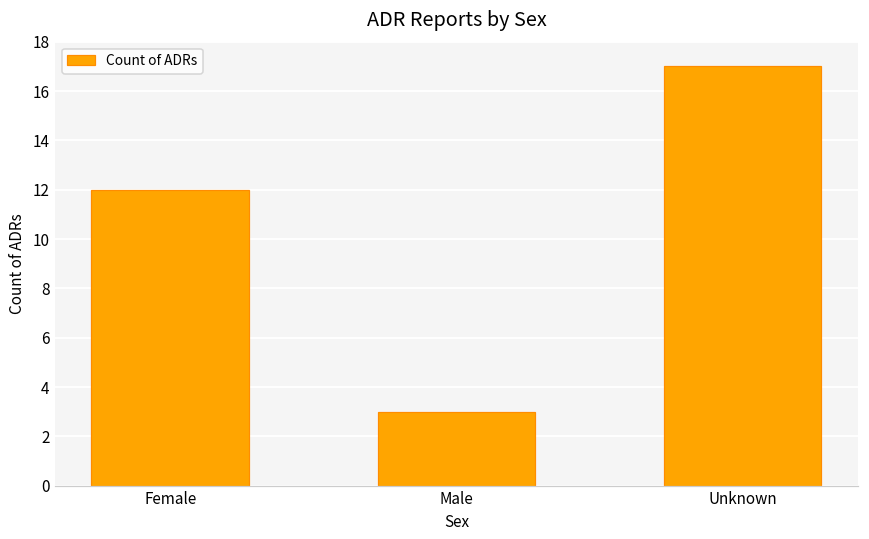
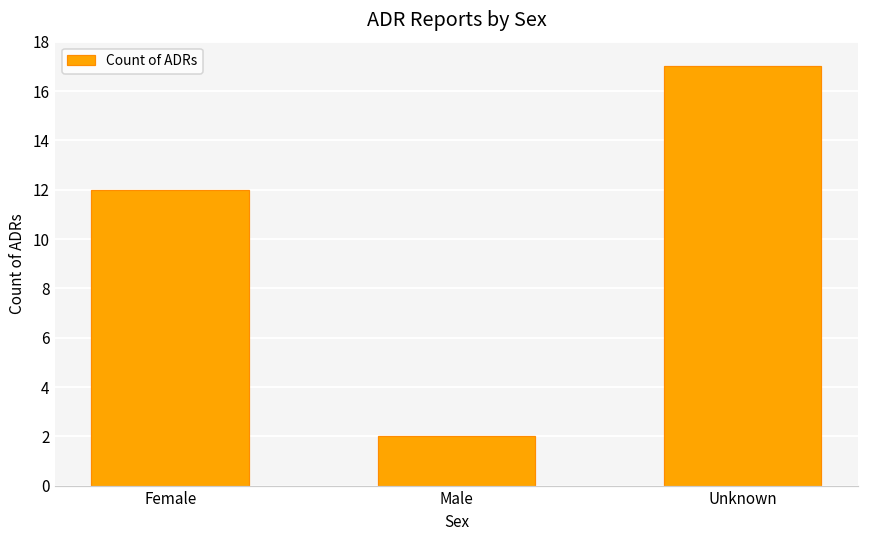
  {
    "Female": 12,
-   "Male": 3,
+   "Male": 2,
    "Unknown": 17
  }
